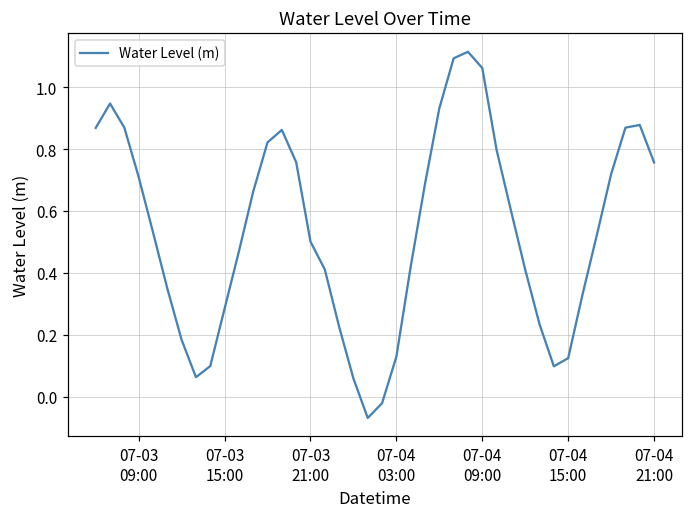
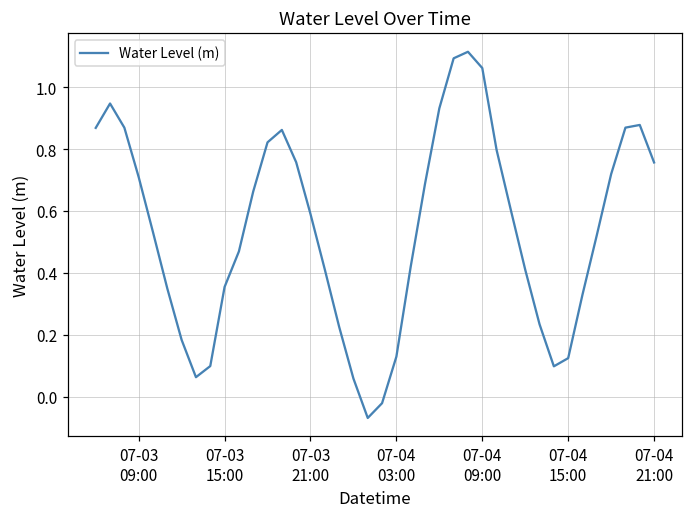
  {
    "07-03 09:00": 0.71,
-   "07-03 15:00": 0.28,
-   "07-03 21:00": 0.50,
+   "07-03 15:00": 0.35,
+   "07-03 21:00": 0.59,
    "07-04 03:00": 0.13,
    "07-04 09:00": 1.06,
    "07-04 15:00": 0.12,
    "07-04 21:00": 0.76
  }
